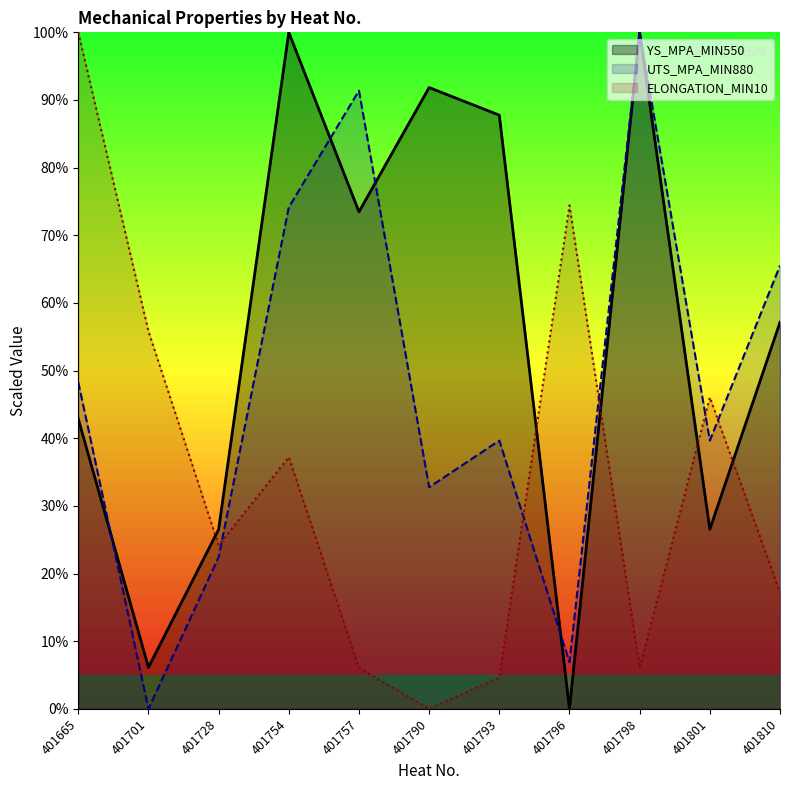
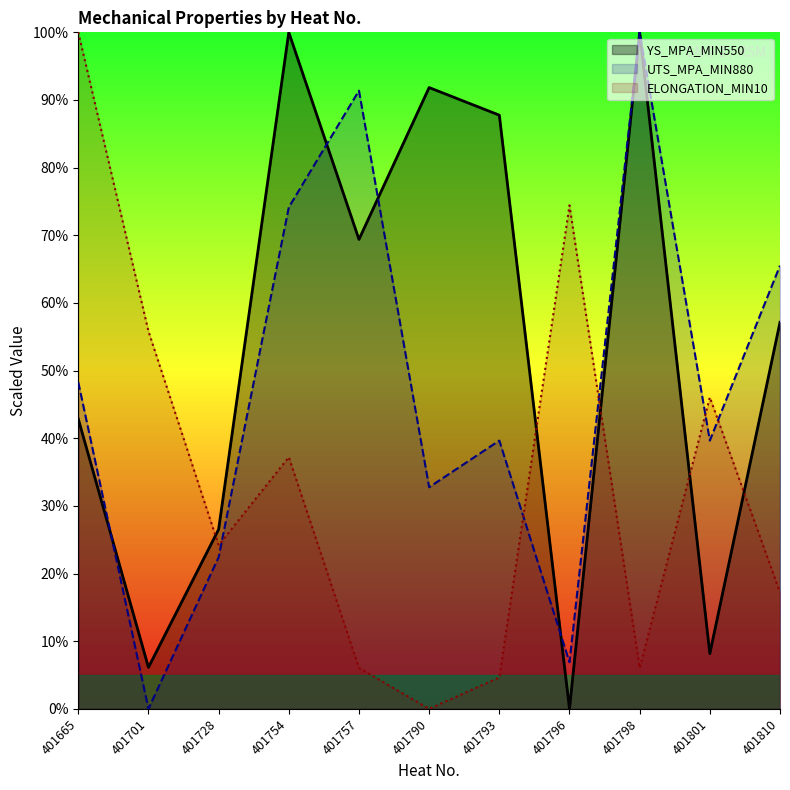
  {
    "YS_MPA_MIN550": {
      "401665": "43%",
      "401701": "6%",
      "401728": "27%",
      "401754": "100%",
-     "401757": "73%",
+     "401757": "69%",
      "401790": "92%",
      "401793": "88%",
-     "401801": "27%",
+     "401801": "8%",
      "401810": "57%"
    }
  }
